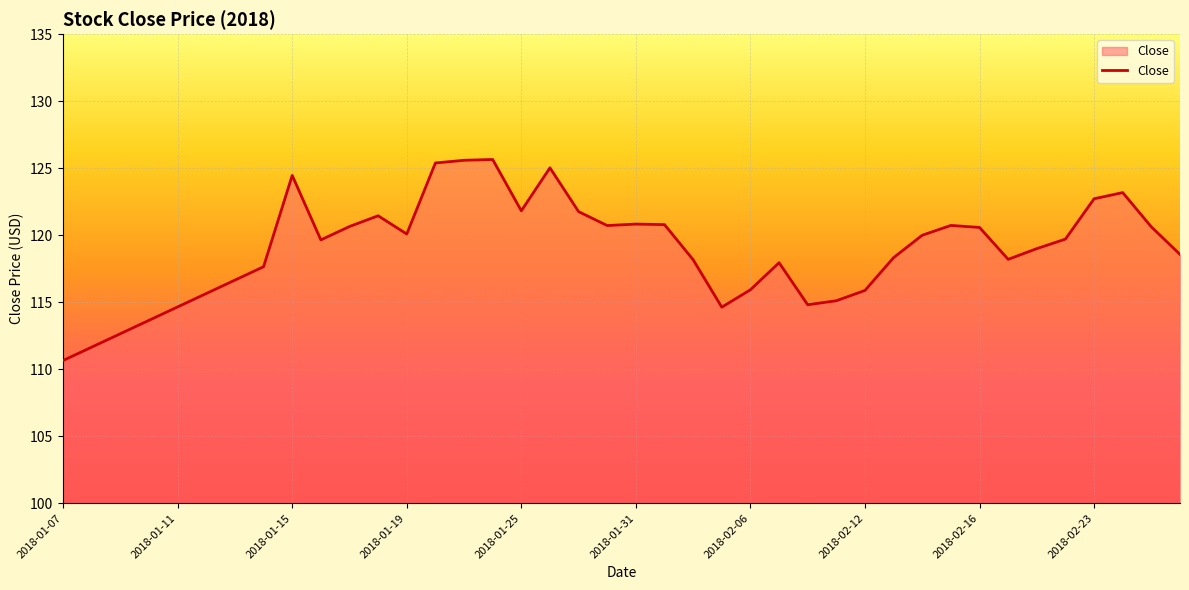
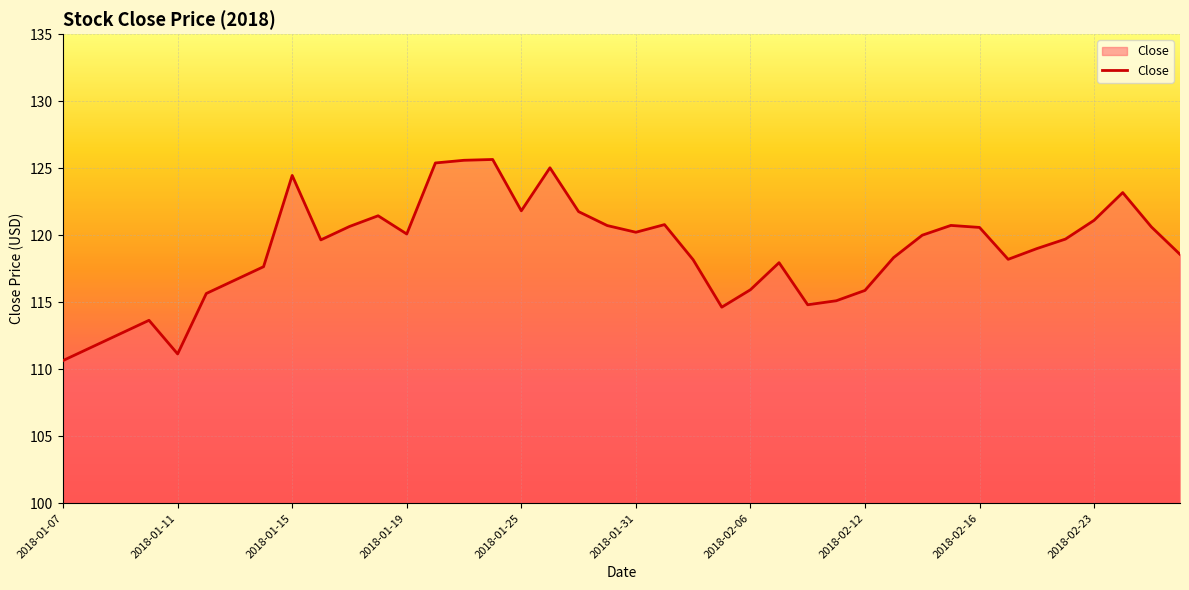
  {
    "2018-01-07": 110.7,
-   "2018-01-11": 114.7,
+   "2018-01-11": 111.1,
    "2018-01-15": 124.5,
    "2018-01-19": 120.1,
    "2018-01-25": 121.8,
-   "2018-01-31": 120.8,
+   "2018-01-31": 120.2,
    "2018-02-06": 115.9,
    "2018-02-12": 115.9,
    "2018-02-16": 120.6,
-   "2018-02-23": 122.7
+   "2018-02-23": 121.1
  }
